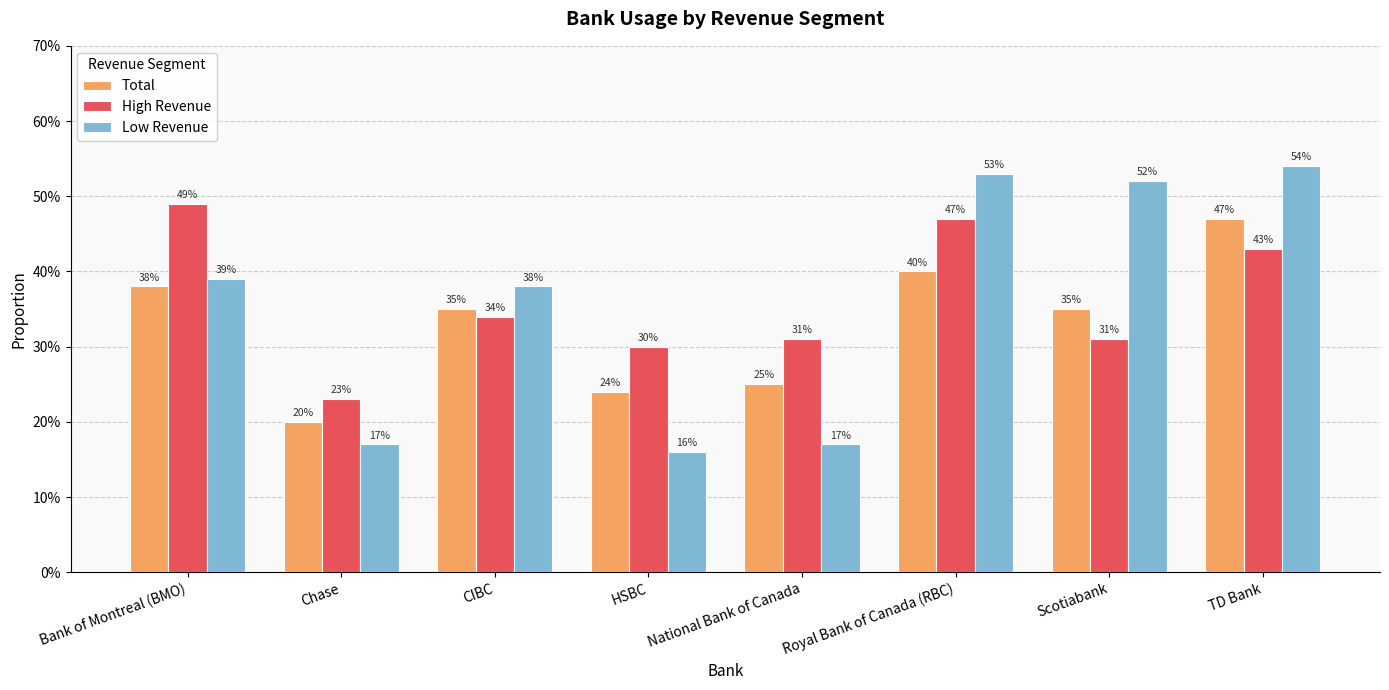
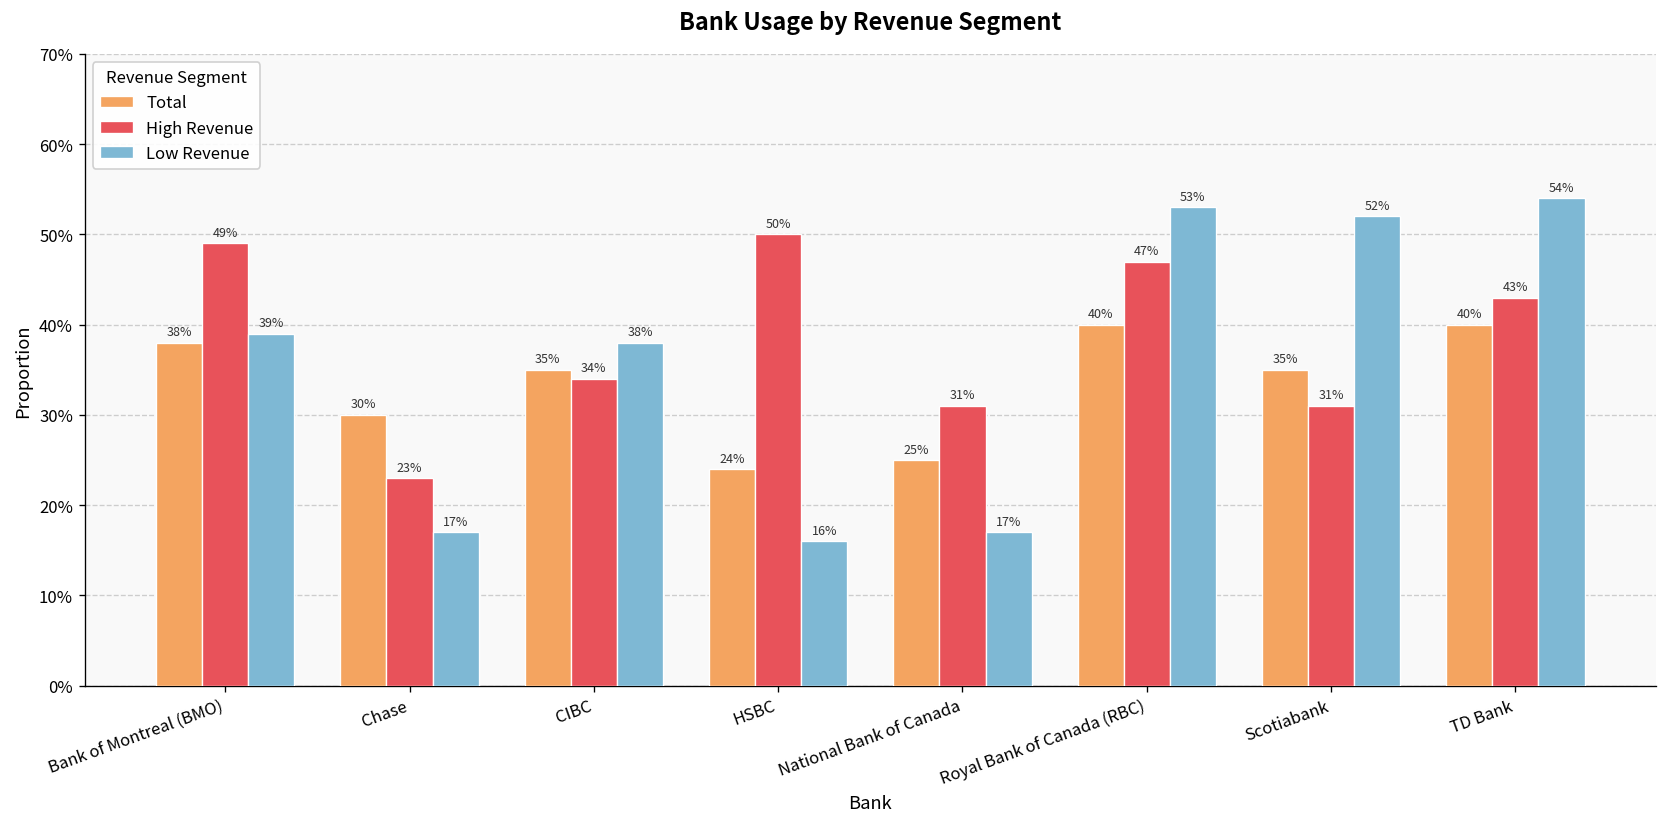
  {
    "Total": {
      "Bank of Montreal (BMO)": "38%",
-     "Chase": "20%",
+     "Chase": "30%",
      "CIBC": "35%",
      "HSBC": "24%",
      "National Bank of Canada": "25%",
      "Royal Bank of Canada (RBC)": "40%",
      "Scotiabank": "35%",
-     "TD Bank": "47%"
+     "TD Bank": "40%"
    },
    "High Revenue": {
      "Bank of Montreal (BMO)": "49%",
      "Chase": "23%",
      "CIBC": "34%",
-     "HSBC": "30%",
+     "HSBC": "50%",
      "National Bank of Canada": "31%",
      "Royal Bank of Canada (RBC)": "47%",
      "Scotiabank": "31%",
      "TD Bank": "43%"
    },
    "Low Revenue": {
      "Bank of Montreal (BMO)": "39%",
      "Chase": "17%",
      "CIBC": "38%",
      "HSBC": "16%",
      "National Bank of Canada": "17%",
      "Royal Bank of Canada (RBC)": "53%",
      "Scotiabank": "52%",
      "TD Bank": "54%"
    }
  }
